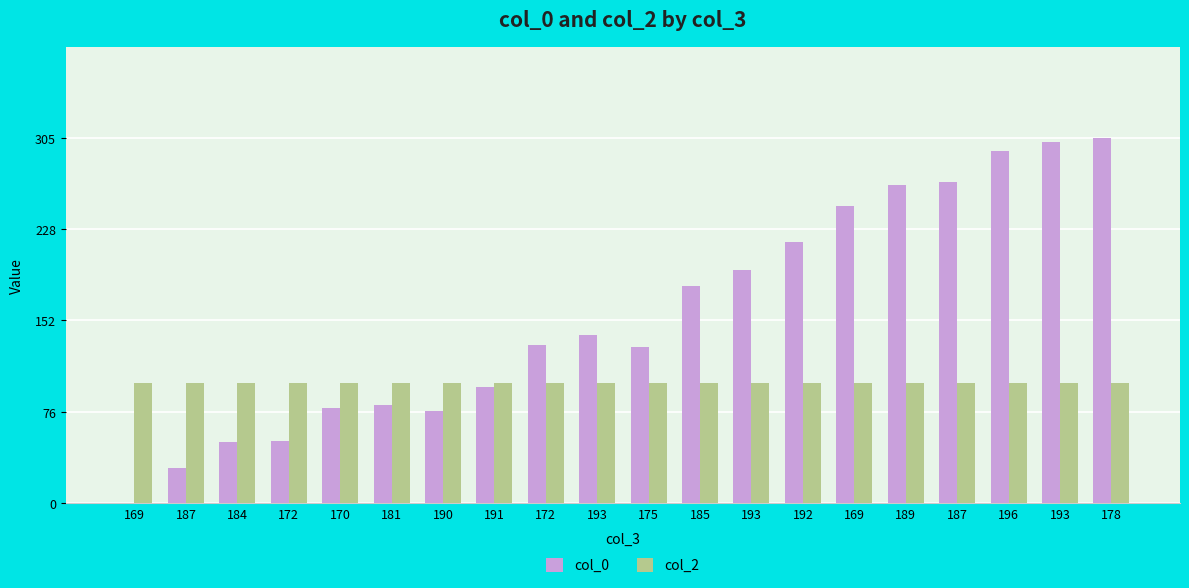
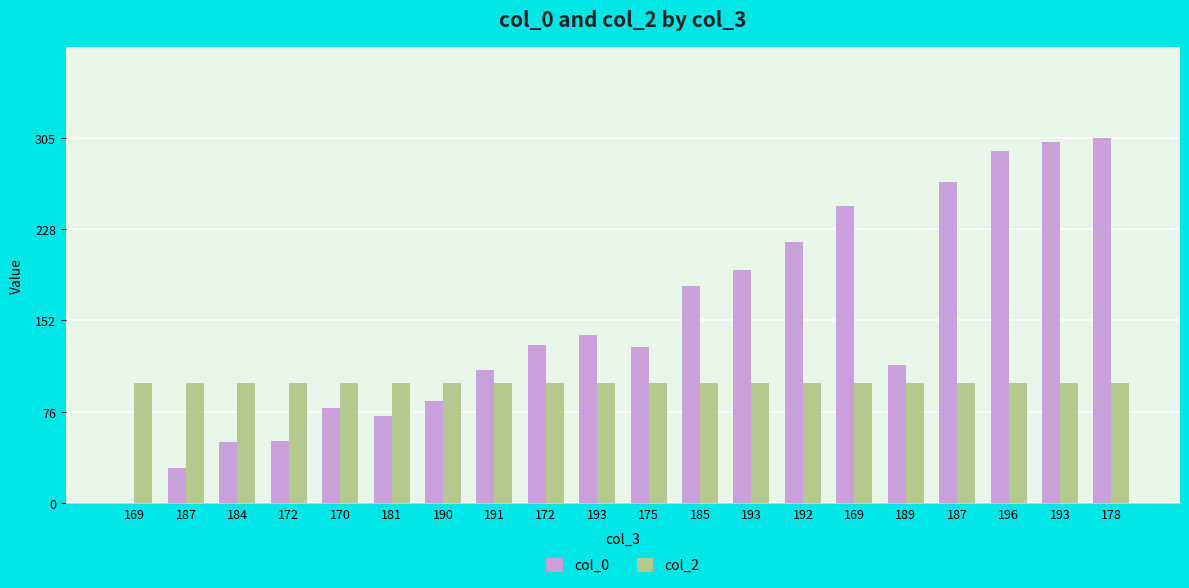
  {
    "col_0": {
      "184": 51,
      "170": 79,
-     "181": 82,
-     "190": 77,
-     "191": 97,
+     "181": 73,
+     "190": 85,
+     "191": 111,
      "175": 130,
      "185": 181,
      "192": 218,
-     "189": 266,
+     "189": 115,
      "196": 294,
      "178": 305
    },
    "col_2": {
      "184": 100,
      "170": 100,
      "181": 100,
      "190": 100,
      "191": 100,
      "175": 100,
      "185": 100,
      "192": 100,
      "189": 100,
      "196": 100,
      "178": 100
    }
  }
